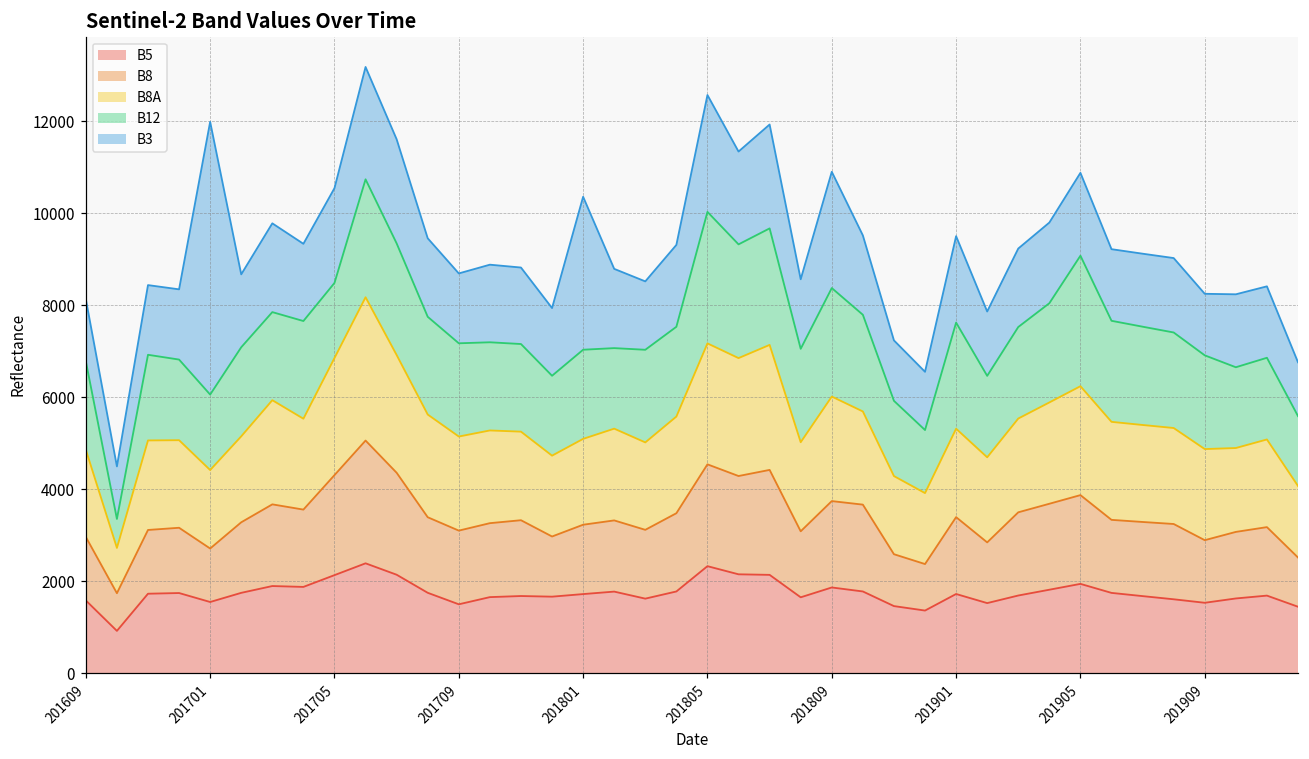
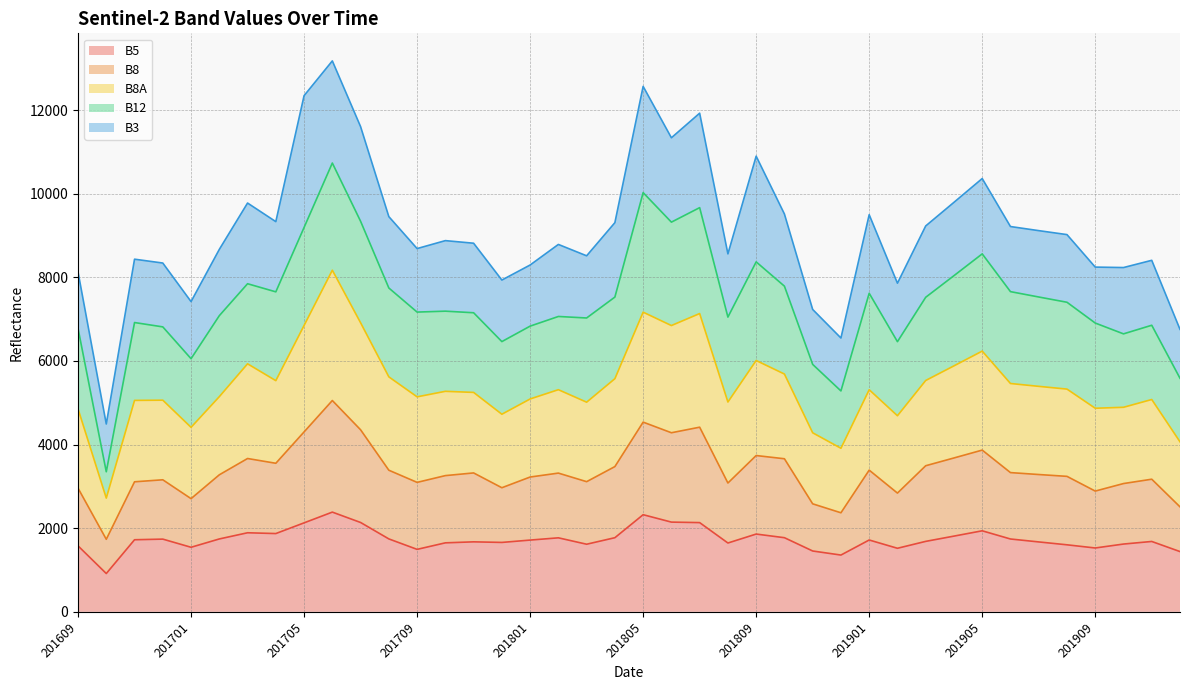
  {
    "B12": {
      "201609": 1900,
      "201701": 1600,
-     "201705": 1600,
+     "201705": 2300,
      "201709": 2000,
-     "201801": 1900,
+     "201801": 1700,
      "201805": 2900,
      "201809": 2400,
      "201901": 2300,
-     "201905": 2800,
+     "201905": 2300,
      "201909": 2000
    },
    "B3": {
      "201609": 1400,
-     "201701": 5900,
-     "201705": 2100,
+     "201701": 1400,
+     "201705": 3200,
      "201709": 1500,
-     "201801": 3300,
+     "201801": 1500,
      "201805": 2500,
      "201809": 2500,
      "201901": 1900,
      "201905": 1800,
      "201909": 1300
    }
  }
